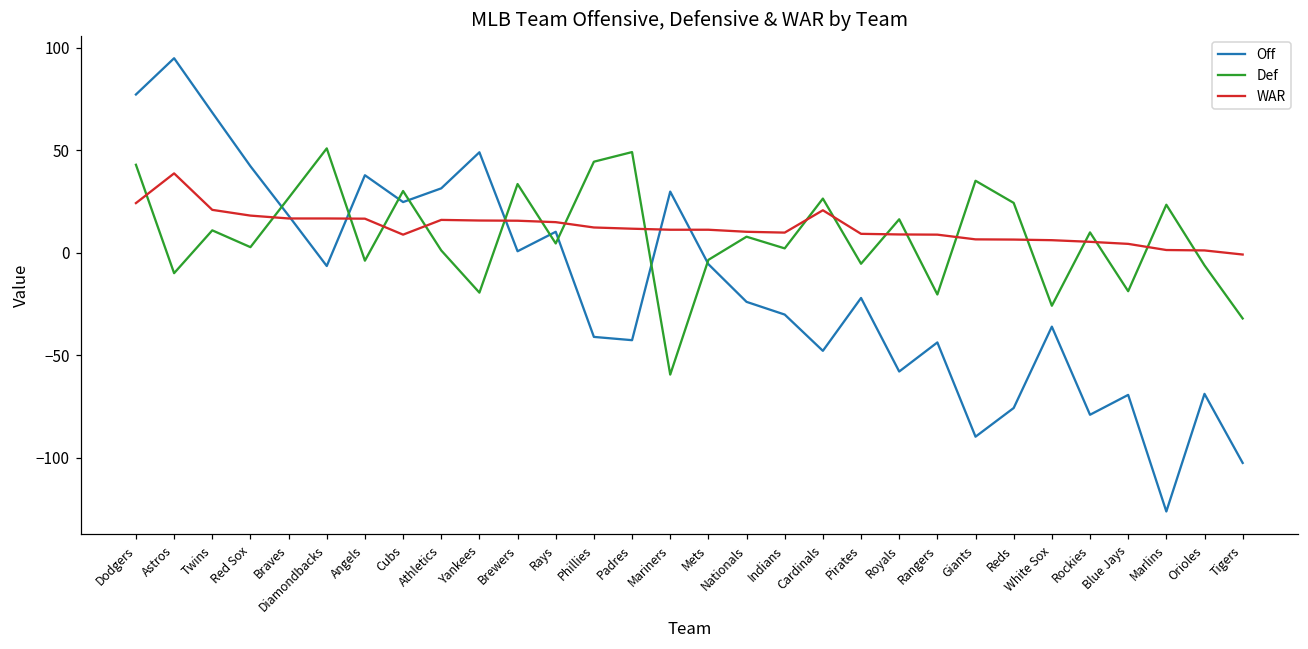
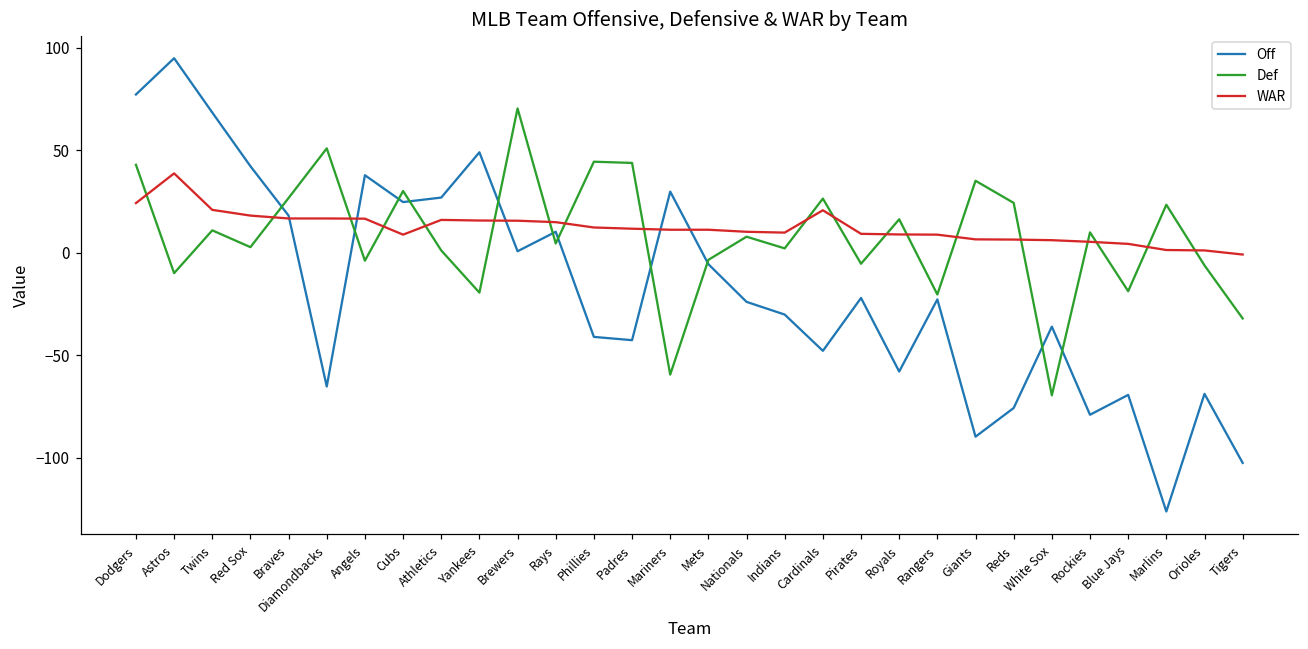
  {
    "Off": {
      "Dodgers": 77,
      "Astros": 95,
      "Twins": 69,
      "Red Sox": 42,
      "Braves": 18,
-     "Diamondbacks": -6,
+     "Diamondbacks": -65,
      "Angels": 38,
      "Cubs": 25,
-     "Athletics": 32,
+     "Athletics": 27,
      "Yankees": 49,
      "Brewers": 1,
      "Rays": 10,
      "Phillies": -41,
      "Padres": -43,
      "Mariners": 30,
      "Mets": -6,
      "Nationals": -24,
      "Indians": -30,
      "Cardinals": -48,
      "Pirates": -22,
      "Royals": -58,
-     "Rangers": -44,
+     "Rangers": -23,
      "Giants": -90,
      "Reds": -76,
      "White Sox": -36,
      "Rockies": -79,
      "Blue Jays": -69,
      "Marlins": -126,
      "Orioles": -69,
      "Tigers": -103
    },
    "Def": {
      "Dodgers": 43,
      "Astros": -10,
      "Twins": 11,
      "Red Sox": 3,
      "Braves": 27,
      "Diamondbacks": 51,
      "Angels": -4,
      "Cubs": 30,
      "Athletics": 1,
      "Yankees": -19,
-     "Brewers": 34,
+     "Brewers": 71,
      "Rays": 5,
      "Phillies": 45,
-     "Padres": 49,
+     "Padres": 44,
      "Mariners": -59,
      "Mets": -3,
      "Nationals": 8,
      "Indians": 2,
      "Cardinals": 27,
      "Pirates": -5,
      "Royals": 16,
      "Rangers": -20,
      "Giants": 35,
      "Reds": 24,
-     "White Sox": -26,
+     "White Sox": -70,
      "Rockies": 10,
      "Blue Jays": -19,
      "Marlins": 24,
      "Orioles": -6,
      "Tigers": -32
    },
    "WAR": {
      "Dodgers": 24,
      "Astros": 39,
      "Twins": 21,
      "Red Sox": 18,
      "Braves": 17,
      "Diamondbacks": 17,
      "Angels": 17,
      "Cubs": 9,
      "Athletics": 16,
      "Yankees": 16,
      "Brewers": 16,
      "Rays": 15,
      "Phillies": 12,
      "Padres": 12,
      "Mariners": 11,
      "Mets": 11,
      "Nationals": 10,
      "Indians": 10,
      "Cardinals": 21,
      "Pirates": 9,
      "Royals": 9,
      "Rangers": 9,
      "Giants": 7,
      "Reds": 7,
      "White Sox": 6,
      "Rockies": 5,
      "Blue Jays": 4,
      "Marlins": 1,
      "Orioles": 1,
      "Tigers": -1
    }
  }
